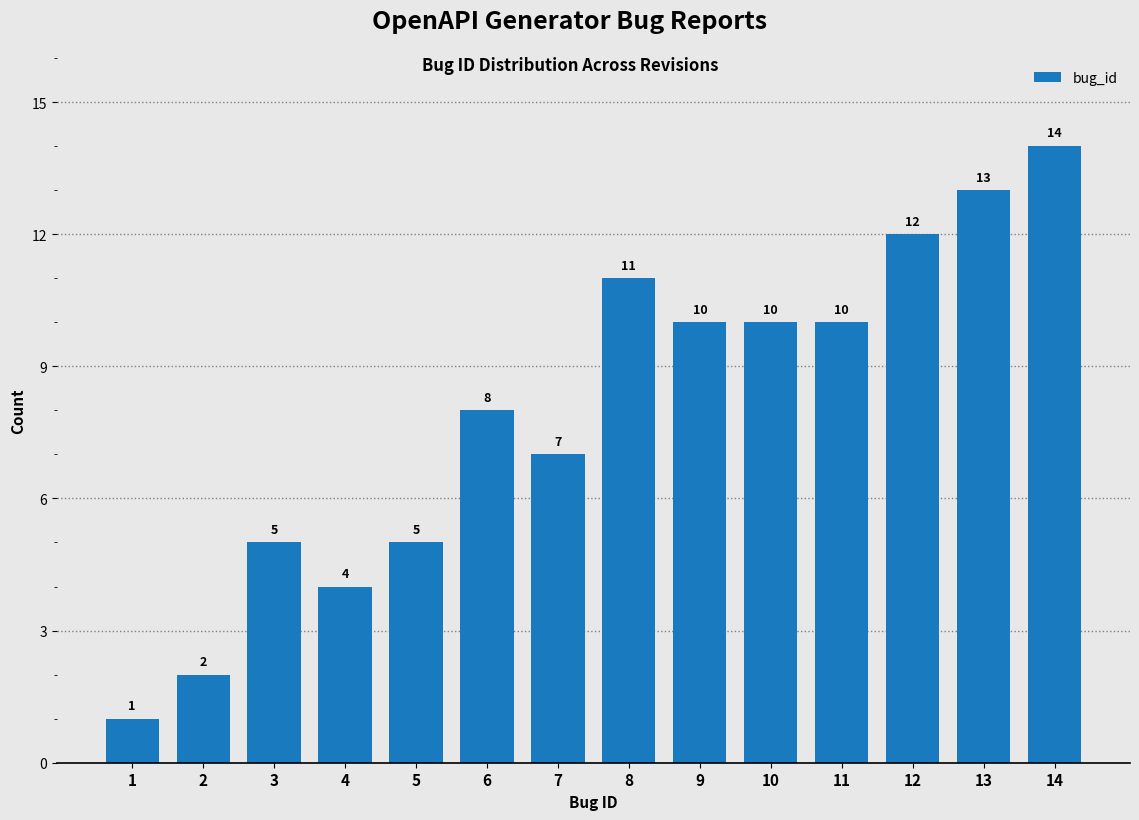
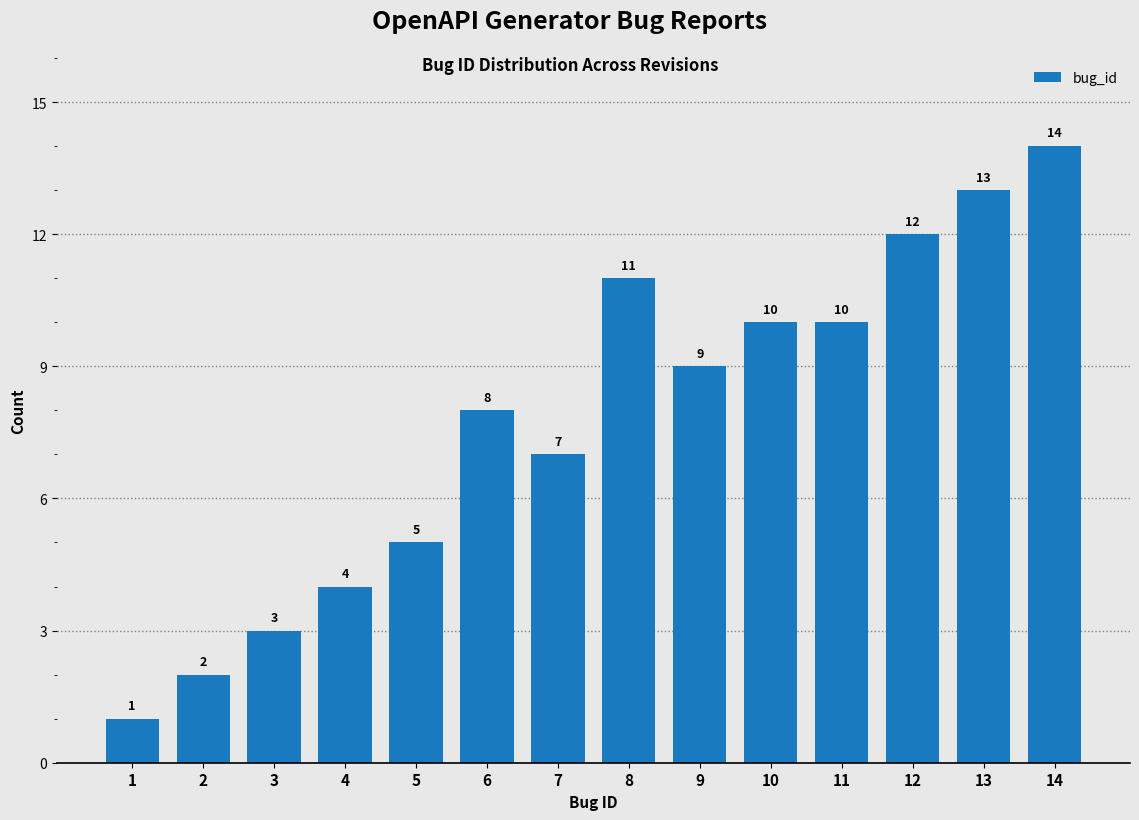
  {
    "1": 1,
    "2": 2,
-   "3": 5,
+   "3": 3,
    "4": 4,
    "5": 5,
    "6": 8,
    "7": 7,
    "8": 11,
-   "9": 10,
+   "9": 9,
    "10": 10,
    "11": 10,
    "12": 12,
    "13": 13,
    "14": 14
  }
